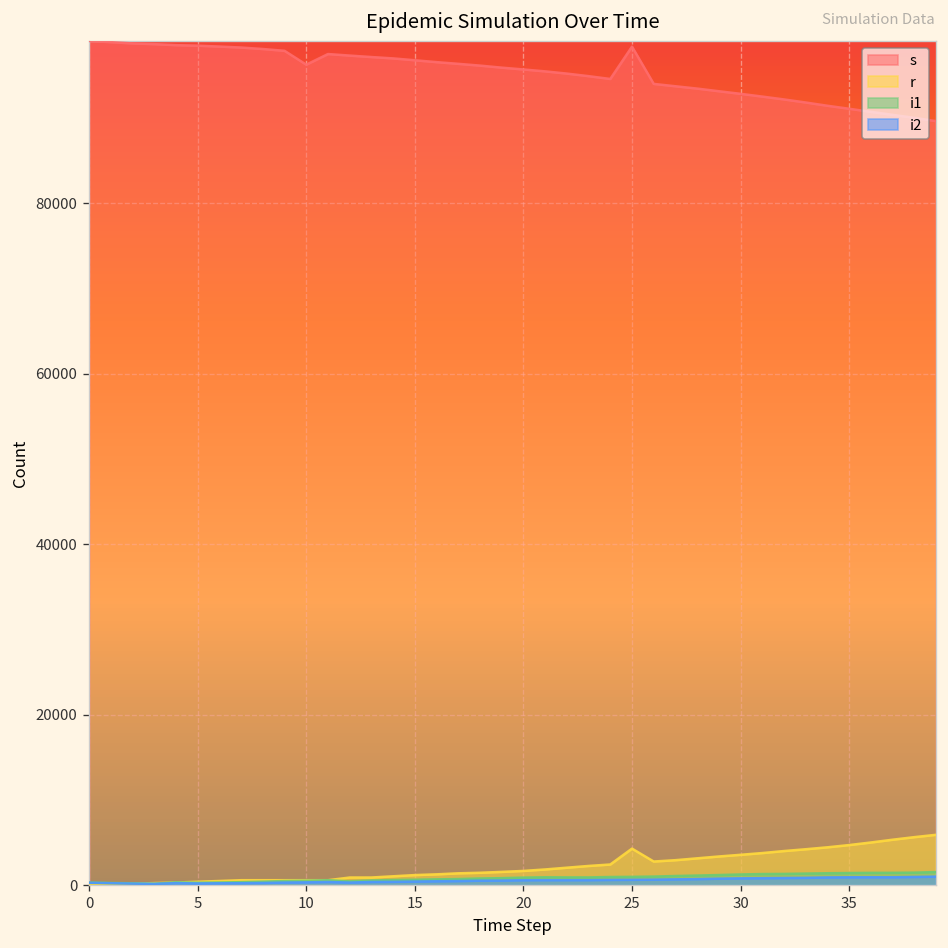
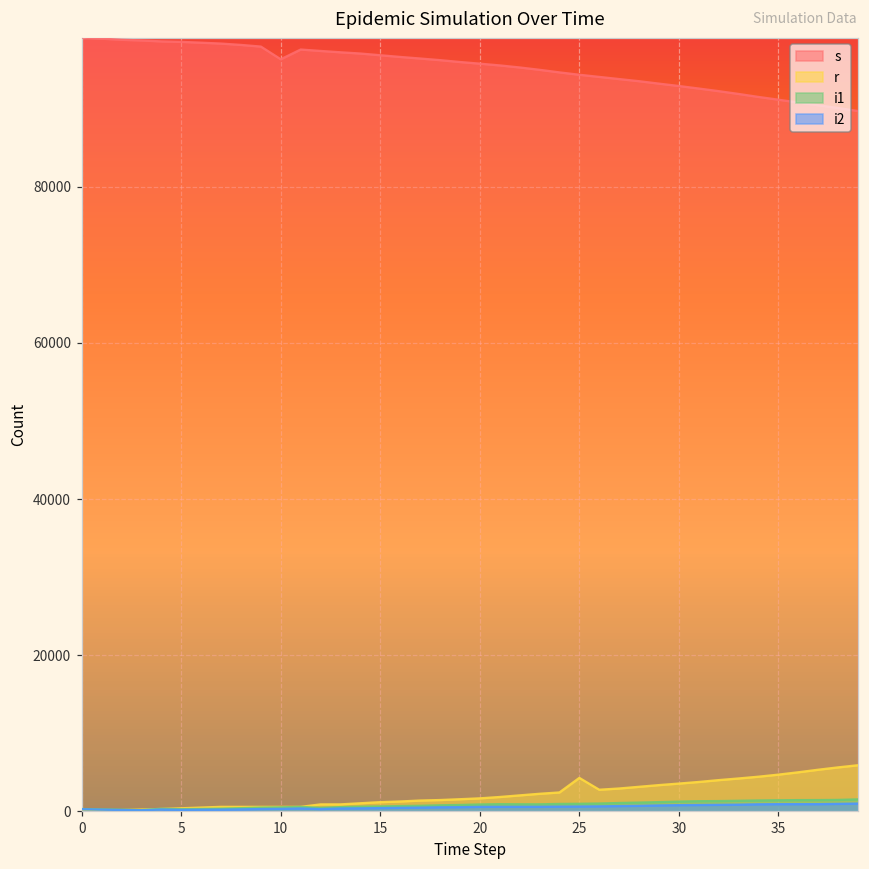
  {
    "s": {
      "0": 99000,
      "5": 99000,
      "10": 96000,
      "15": 97000,
      "20": 96000,
-     "25": 98000,
+     "25": 94000,
      "30": 93000,
      "35": 91000
    },
    "r": {
      "15": 1000,
      "20": 2000,
      "25": 4000,
      "30": 4000,
      "35": 5000
    },
    "i1": {
      "30": 1000,
      "35": 1000
    },
    "i2": {
      "30": 1000,
      "35": 1000
    }
  }
